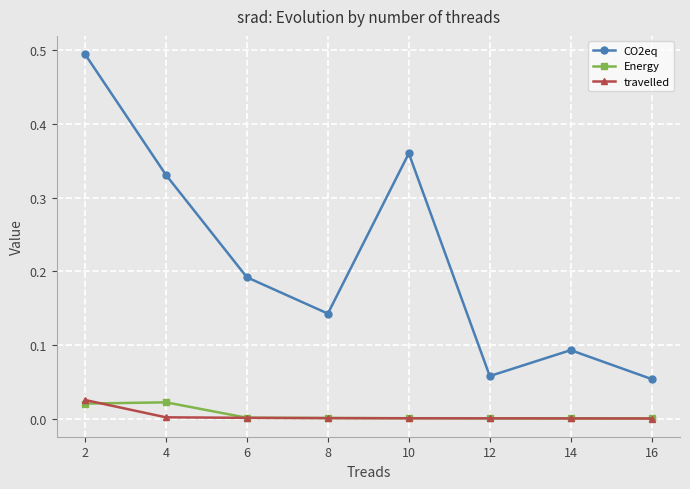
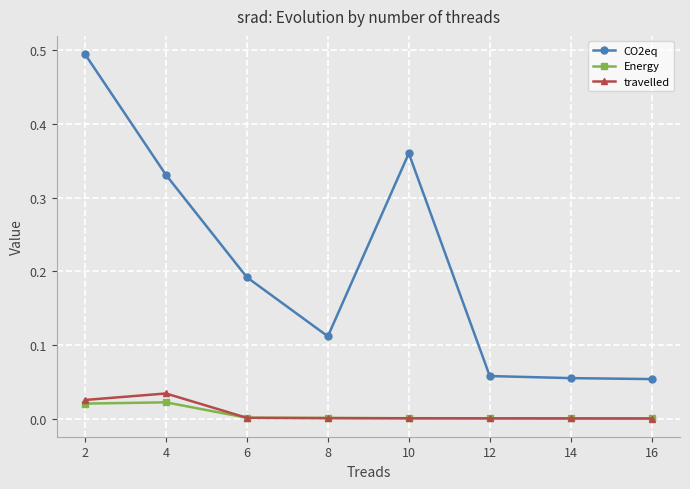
  {
    "CO2eq": {
      "2": 0.49,
      "4": 0.33,
      "6": 0.19,
-     "8": 0.14,
+     "8": 0.11,
      "10": 0.36,
      "12": 0.06,
-     "14": 0.09,
+     "14": 0.06,
      "16": 0.05
    },
    "Energy": {
      "2": 0.02,
      "4": 0.02
    },
    "travelled": {
      "2": 0.03,
-     "4": 0.00
+     "4": 0.03
    }
  }
